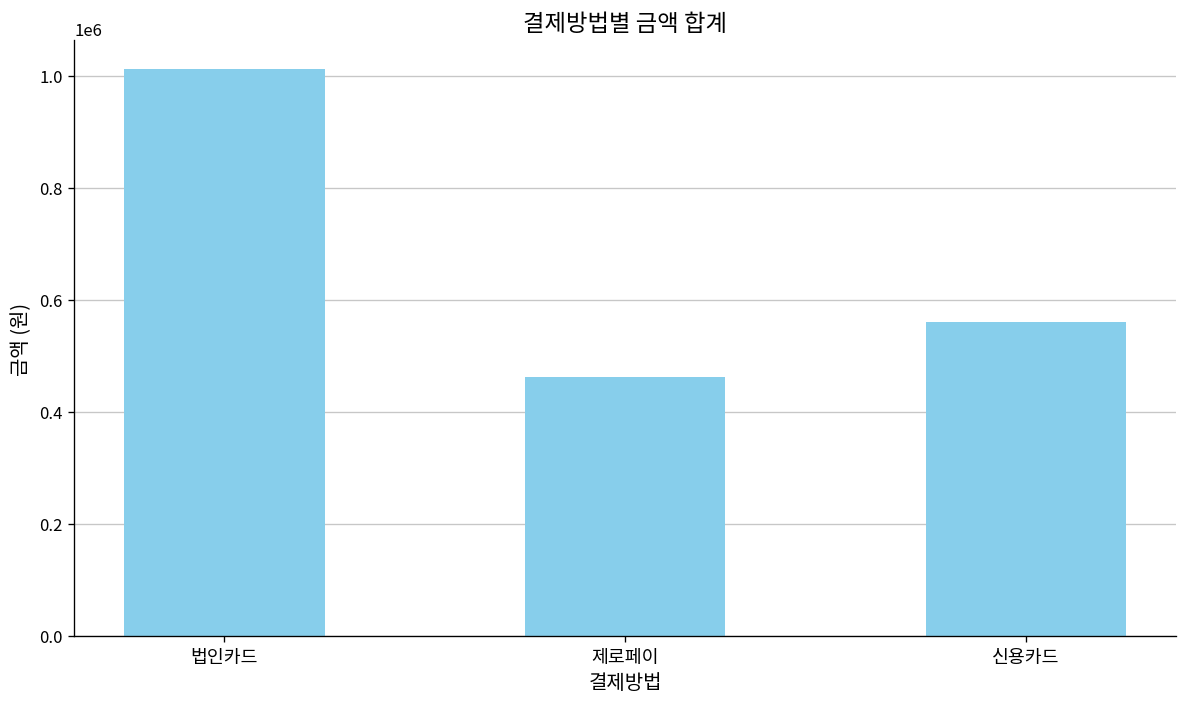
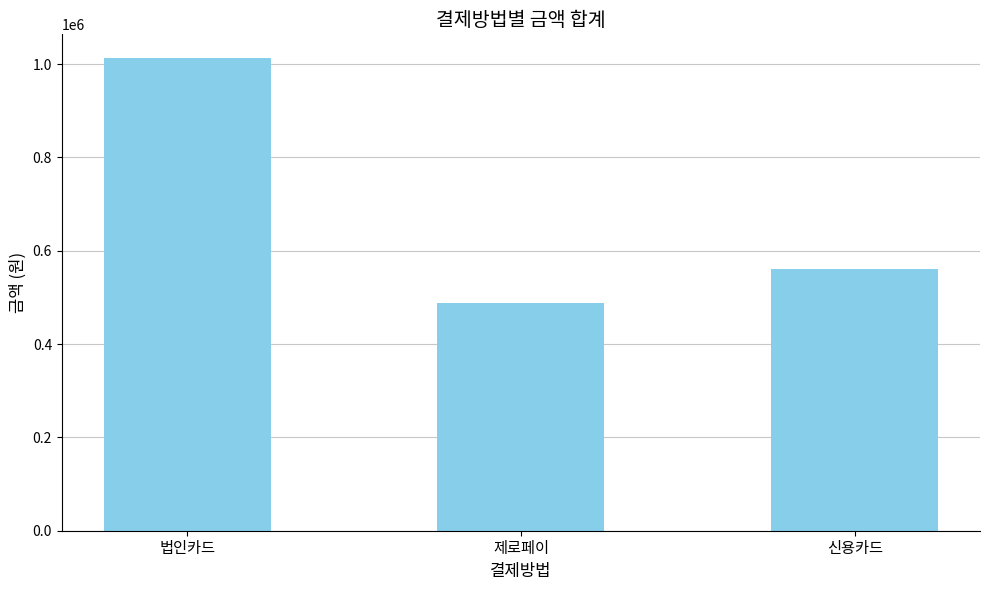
  {
    "법인카드": 1010000,
-   "제로페이": 460000,
+   "제로페이": 490000,
    "신용카드": 560000
  }
